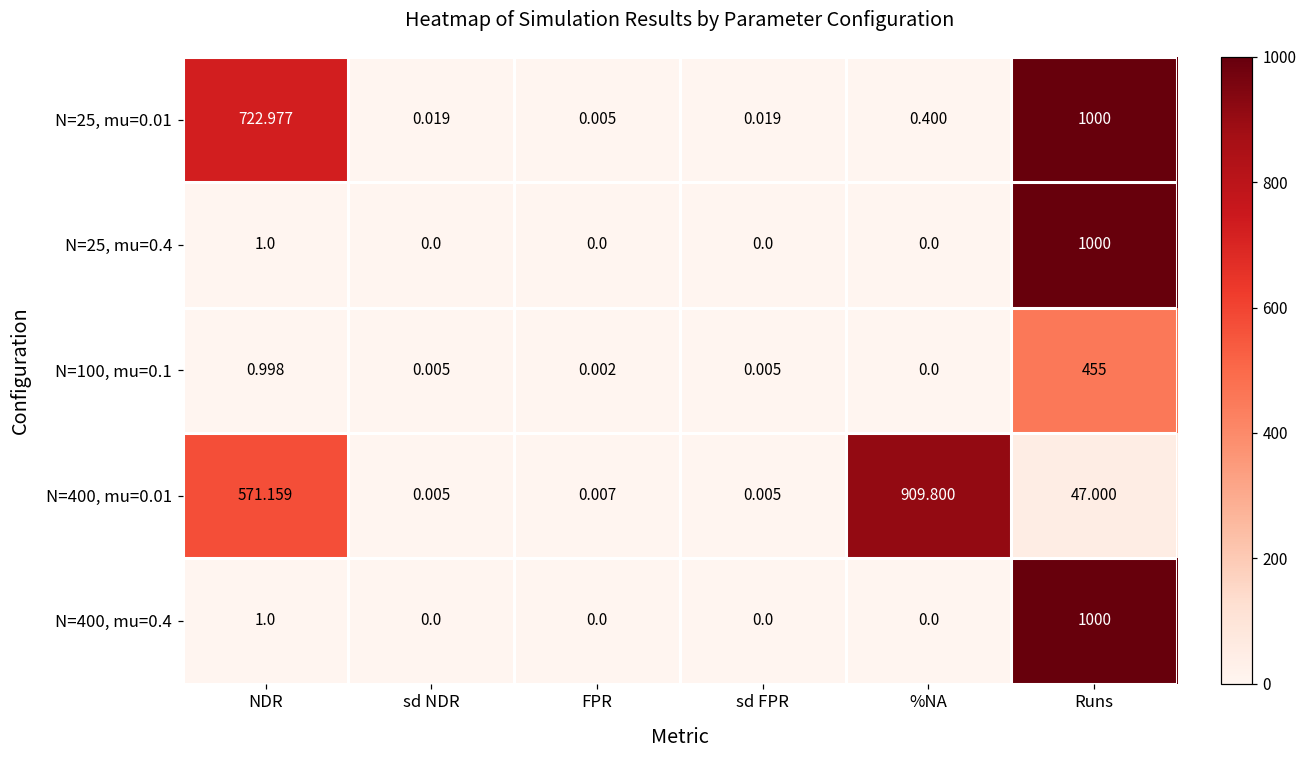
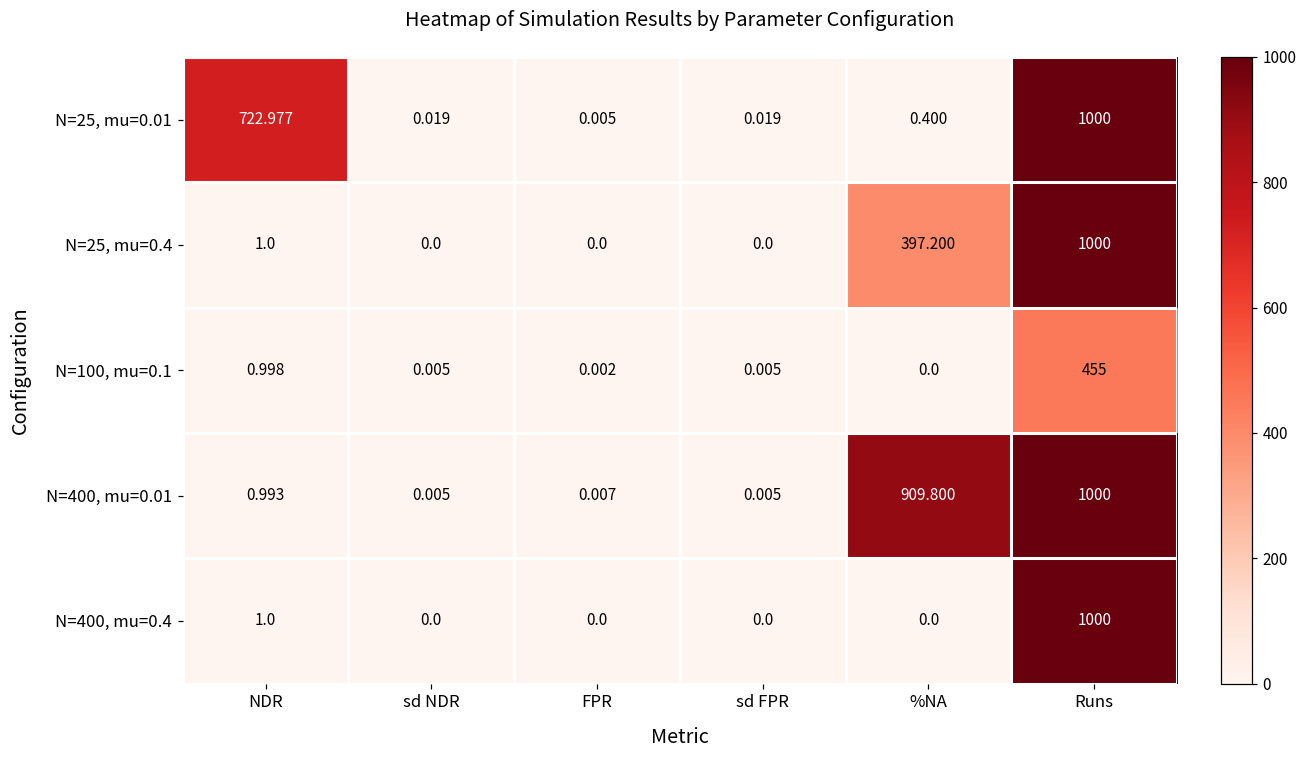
  {
    "N=25, mu=0.01": {
      "NDR": 722.977,
      "sd NDR": 0.019,
      "FPR": 0.005,
      "sd FPR": 0.019,
      "%NA": 0.400,
      "Runs": 1000
    },
    "N=25, mu=0.4": {
      "NDR": 1.0,
      "sd NDR": 0.0,
      "FPR": 0.0,
      "sd FPR": 0.0,
-     "%NA": 0.0,
+     "%NA": 397.200,
      "Runs": 1000
    },
    "N=100, mu=0.1": {
      "NDR": 0.998,
      "sd NDR": 0.005,
      "FPR": 0.002,
      "sd FPR": 0.005,
      "%NA": 0.0,
      "Runs": 455
    },
    "N=400, mu=0.01": {
-     "NDR": 571.159,
+     "NDR": 0.993,
      "sd NDR": 0.005,
      "FPR": 0.007,
      "sd FPR": 0.005,
      "%NA": 909.800,
-     "Runs": 47.000
+     "Runs": 1000
    },
    "N=400, mu=0.4": {
      "NDR": 1.0,
      "sd NDR": 0.0,
      "FPR": 0.0,
      "sd FPR": 0.0,
      "%NA": 0.0,
      "Runs": 1000
    }
  }
